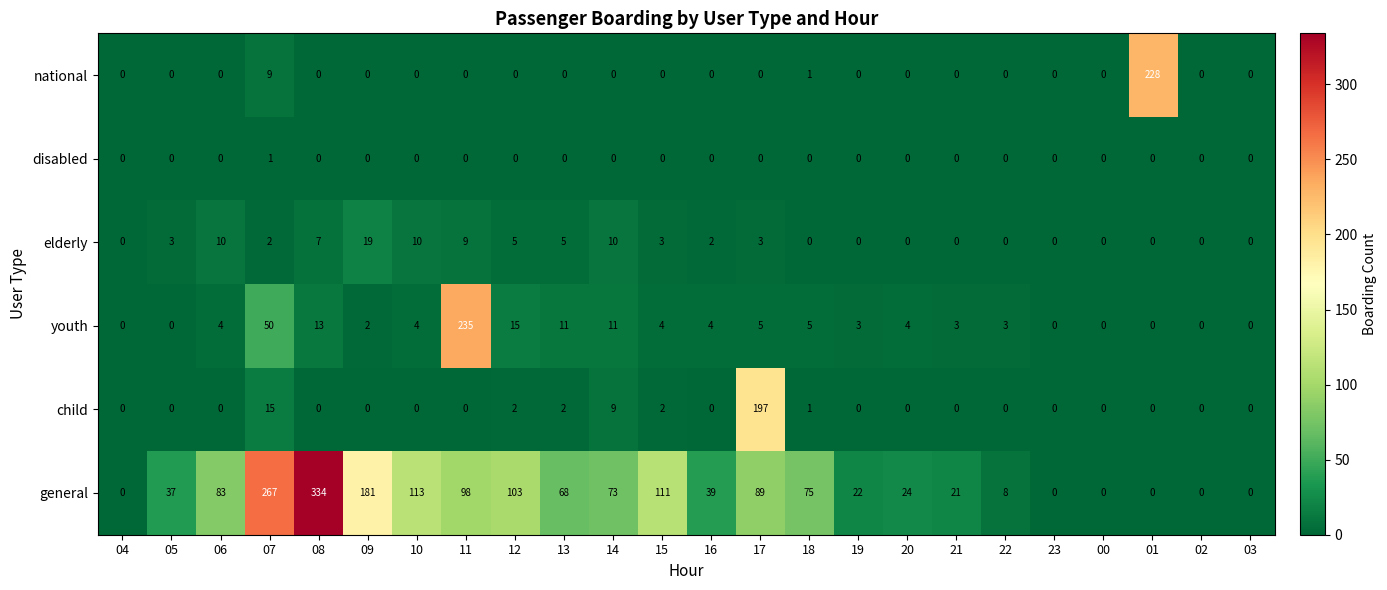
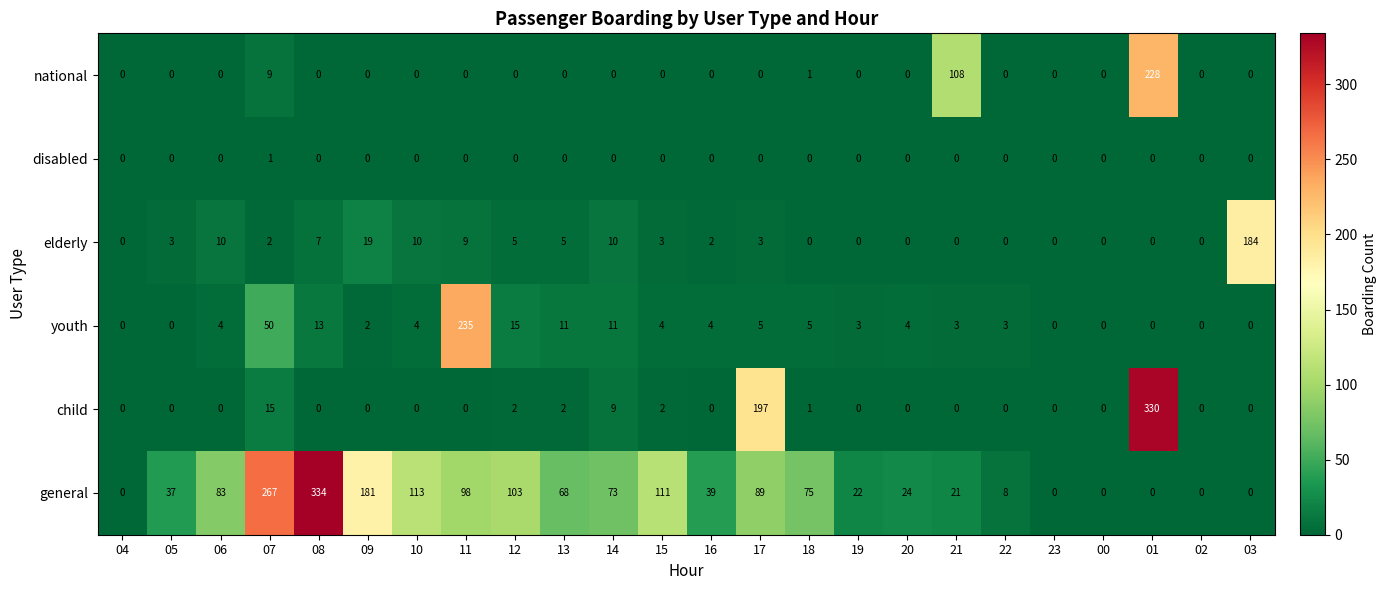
  {
    "national": {
      "04": 0,
      "05": 0,
      "06": 0,
      "07": 9,
      "08": 0,
      "09": 0,
      "10": 0,
      "11": 0,
      "12": 0,
      "13": 0,
      "14": 0,
      "15": 0,
      "16": 0,
      "17": 0,
      "18": 1,
      "19": 0,
      "20": 0,
-     "21": 0,
+     "21": 108,
      "22": 0,
      "23": 0,
      "00": 0,
      "01": 228,
      "02": 0,
      "03": 0
    },
    "disabled": {
      "04": 0,
      "05": 0,
      "06": 0,
      "07": 1,
      "08": 0,
      "09": 0,
      "10": 0,
      "11": 0,
      "12": 0,
      "13": 0,
      "14": 0,
      "15": 0,
      "16": 0,
      "17": 0,
      "18": 0,
      "19": 0,
      "20": 0,
      "21": 0,
      "22": 0,
      "23": 0,
      "00": 0,
      "01": 0,
      "02": 0,
      "03": 0
    },
    "elderly": {
      "04": 0,
      "05": 3,
      "06": 10,
      "07": 2,
      "08": 7,
      "09": 19,
      "10": 10,
      "11": 9,
      "12": 5,
      "13": 5,
      "14": 10,
      "15": 3,
      "16": 2,
      "17": 3,
      "18": 0,
      "19": 0,
      "20": 0,
      "21": 0,
      "22": 0,
      "23": 0,
      "00": 0,
      "01": 0,
      "02": 0,
-     "03": 0
+     "03": 184
    },
    "youth": {
      "04": 0,
      "05": 0,
      "06": 4,
      "07": 50,
      "08": 13,
      "09": 2,
      "10": 4,
      "11": 235,
      "12": 15,
      "13": 11,
      "14": 11,
      "15": 4,
      "16": 4,
      "17": 5,
      "18": 5,
      "19": 3,
      "20": 4,
      "21": 3,
      "22": 3,
      "23": 0,
      "00": 0,
      "01": 0,
      "02": 0,
      "03": 0
    },
    "child": {
      "04": 0,
      "05": 0,
      "06": 0,
      "07": 15,
      "08": 0,
      "09": 0,
      "10": 0,
      "11": 0,
      "12": 2,
      "13": 2,
      "14": 9,
      "15": 2,
      "16": 0,
      "17": 197,
      "18": 1,
      "19": 0,
      "20": 0,
      "21": 0,
      "22": 0,
      "23": 0,
      "00": 0,
-     "01": 0,
+     "01": 330,
      "02": 0,
      "03": 0
    },
    "general": {
      "04": 0,
      "05": 37,
      "06": 83,
      "07": 267,
      "08": 334,
      "09": 181,
      "10": 113,
      "11": 98,
      "12": 103,
      "13": 68,
      "14": 73,
      "15": 111,
      "16": 39,
      "17": 89,
      "18": 75,
      "19": 22,
      "20": 24,
      "21": 21,
      "22": 8,
      "23": 0,
      "00": 0,
      "01": 0,
      "02": 0,
      "03": 0
    }
  }
